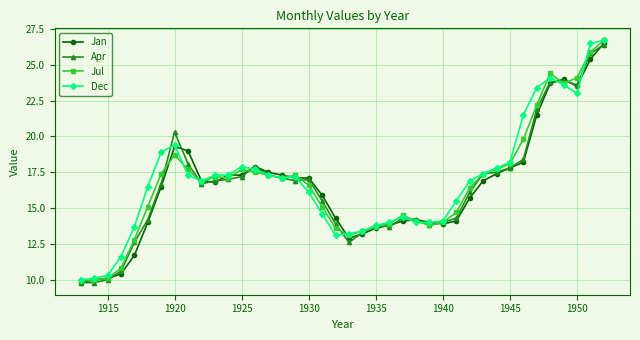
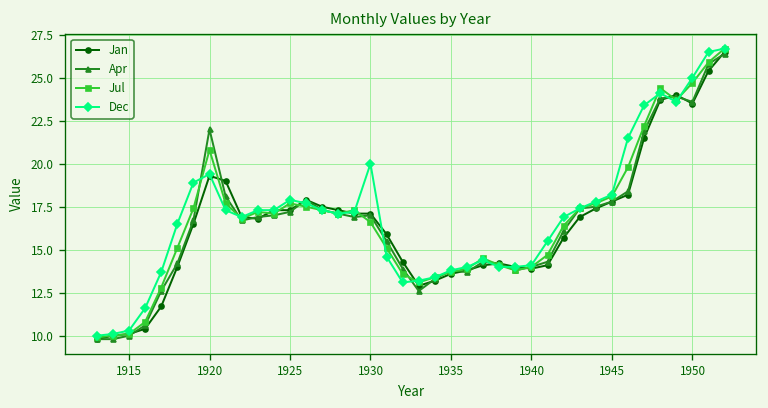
  {
    "Apr": {
-     "1920": 20.3
+     "1920": 22.0
    },
    "Jul": {
-     "1920": 18.7,
+     "1920": 20.8,
      "1925": 17.7,
      "1930": 16.6,
-     "1950": 24.1
+     "1950": 24.7
    },
    "Dec": {
      "1915": 10.3,
      "1925": 17.9,
-     "1930": 16.1,
-     "1950": 23
+     "1930": 20.0,
+     "1950": 25
    }
  }
